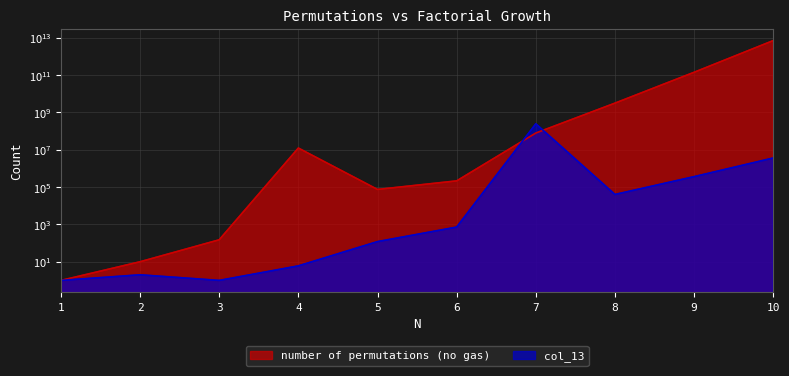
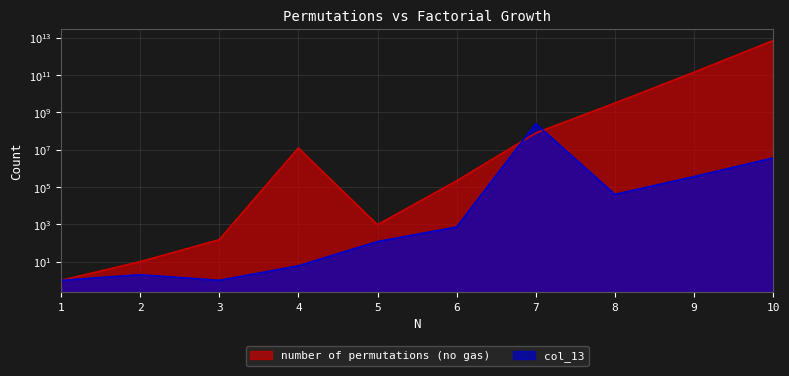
  {
    "number of permutations (no gas)": {
      "2": 10,
      "3": 200,
      "4": 10000000,
-     "5": 80000,
+     "5": 1000,
      "6": 200000,
      "7": 80000000,
      "8": 3000000000,
      "9": 100000000000,
      "10": 7000000000000
    },
    "col_13": {
      "2": 2,
      "3": 1,
      "4": 6,
      "5": 100,
      "6": 700,
      "7": 200000000,
      "8": 40000,
      "9": 400000,
      "10": 4000000
    }
  }
